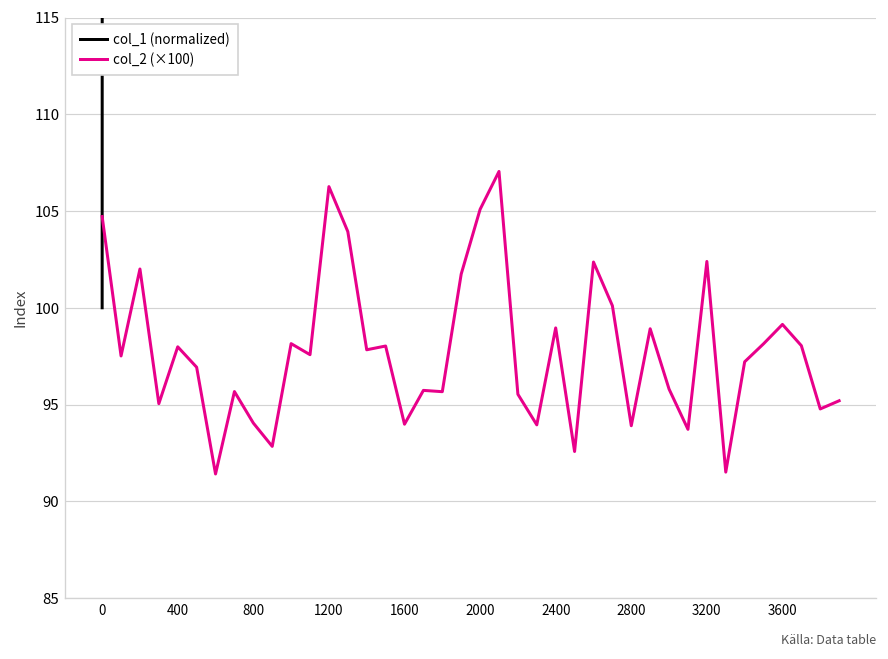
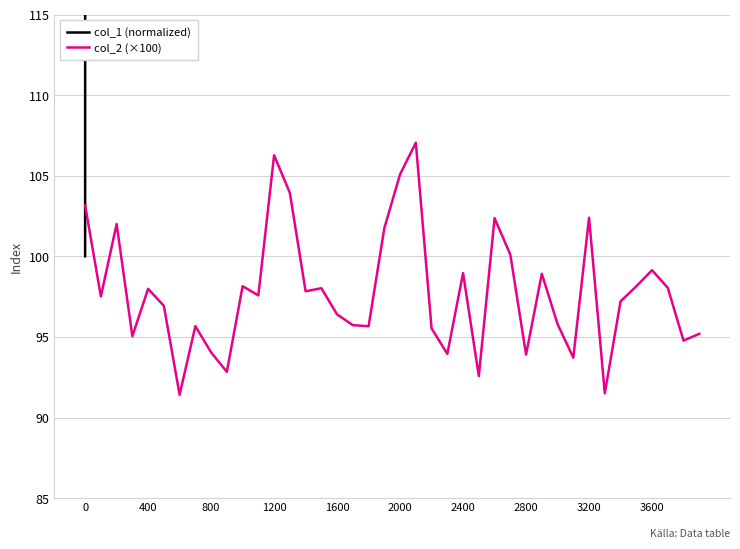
  {
    "col_1 (normalized)": {
      "0": 100.0
    },
    "col_2 (×100)": {
-     "0": 104.7,
+     "0": 103.2,
      "400": 98.0,
      "800": 94.0,
      "1200": 106.3,
-     "1600": 94.0,
+     "1600": 96.4,
      "2000": 105.1,
      "2400": 99.0,
      "2800": 93.9,
      "3200": 102.4,
      "3600": 99.1
    }
  }
